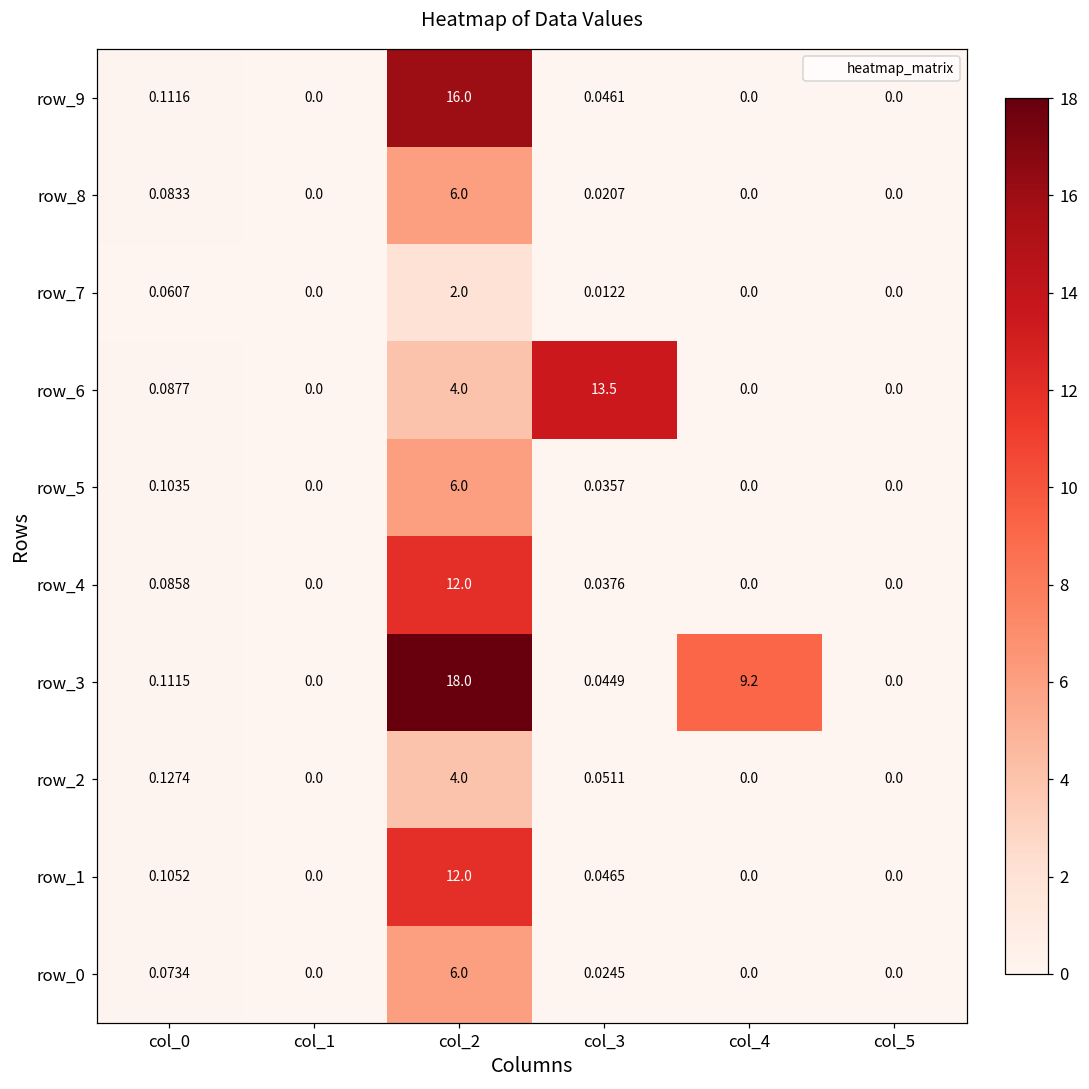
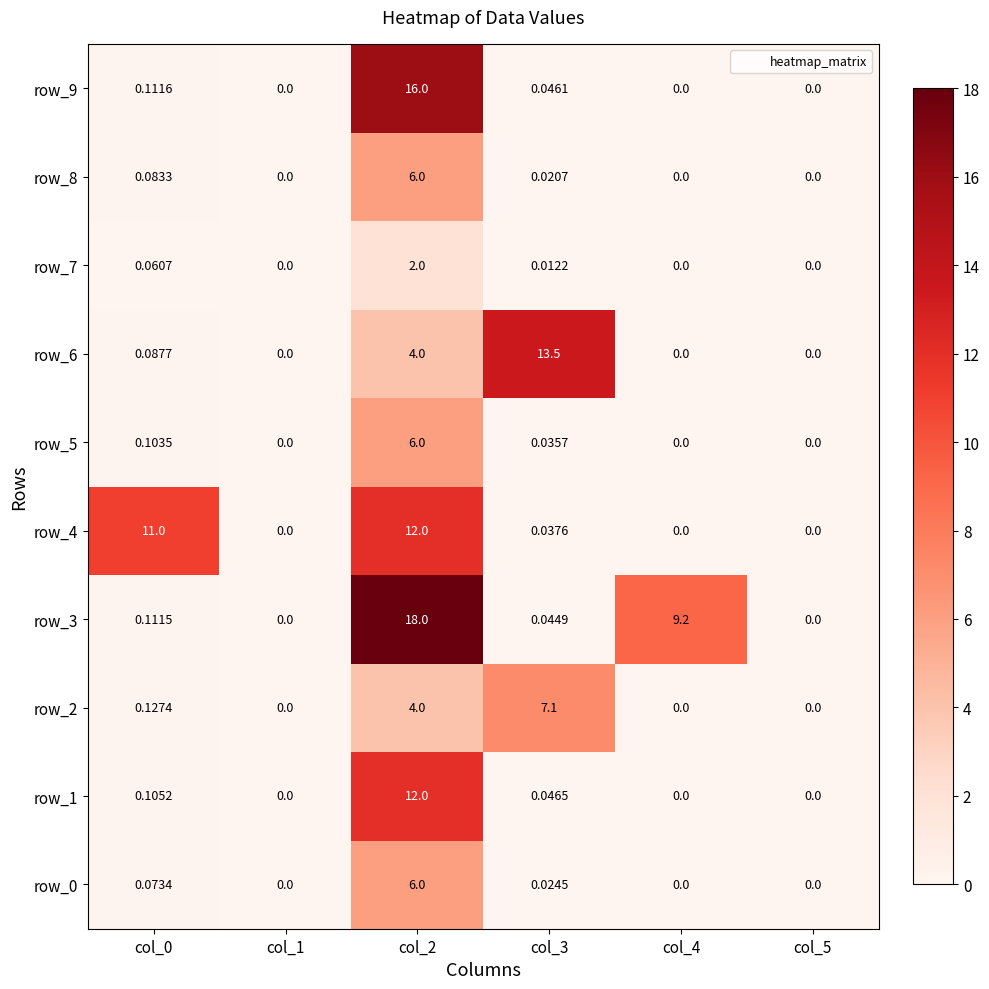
  {
    "row_9": {
      "col_0": 0.1116,
      "col_1": 0.0,
      "col_2": 16.0,
      "col_3": 0.0461,
      "col_4": 0.0,
      "col_5": 0.0
    },
    "row_8": {
      "col_0": 0.0833,
      "col_1": 0.0,
      "col_2": 6.0,
      "col_3": 0.0207,
      "col_4": 0.0,
      "col_5": 0.0
    },
    "row_7": {
      "col_0": 0.0607,
      "col_1": 0.0,
      "col_2": 2.0,
      "col_3": 0.0122,
      "col_4": 0.0,
      "col_5": 0.0
    },
    "row_6": {
      "col_0": 0.0877,
      "col_1": 0.0,
      "col_2": 4.0,
      "col_3": 13.5,
      "col_4": 0.0,
      "col_5": 0.0
    },
    "row_5": {
      "col_0": 0.1035,
      "col_1": 0.0,
      "col_2": 6.0,
      "col_3": 0.0357,
      "col_4": 0.0,
      "col_5": 0.0
    },
    "row_4": {
-     "col_0": 0.0858,
+     "col_0": 11.0,
      "col_1": 0.0,
      "col_2": 12.0,
      "col_3": 0.0376,
      "col_4": 0.0,
      "col_5": 0.0
    },
    "row_3": {
      "col_0": 0.1115,
      "col_1": 0.0,
      "col_2": 18.0,
      "col_3": 0.0449,
      "col_4": 9.2,
      "col_5": 0.0
    },
    "row_2": {
      "col_0": 0.1274,
      "col_1": 0.0,
      "col_2": 4.0,
-     "col_3": 0.0511,
+     "col_3": 7.1,
      "col_4": 0.0,
      "col_5": 0.0
    },
    "row_1": {
      "col_0": 0.1052,
      "col_1": 0.0,
      "col_2": 12.0,
      "col_3": 0.0465,
      "col_4": 0.0,
      "col_5": 0.0
    },
    "row_0": {
      "col_0": 0.0734,
      "col_1": 0.0,
      "col_2": 6.0,
      "col_3": 0.0245,
      "col_4": 0.0,
      "col_5": 0.0
    }
  }
